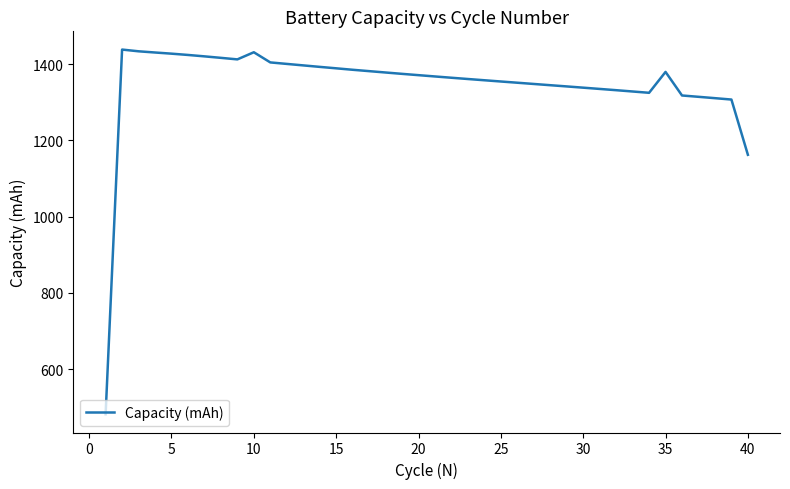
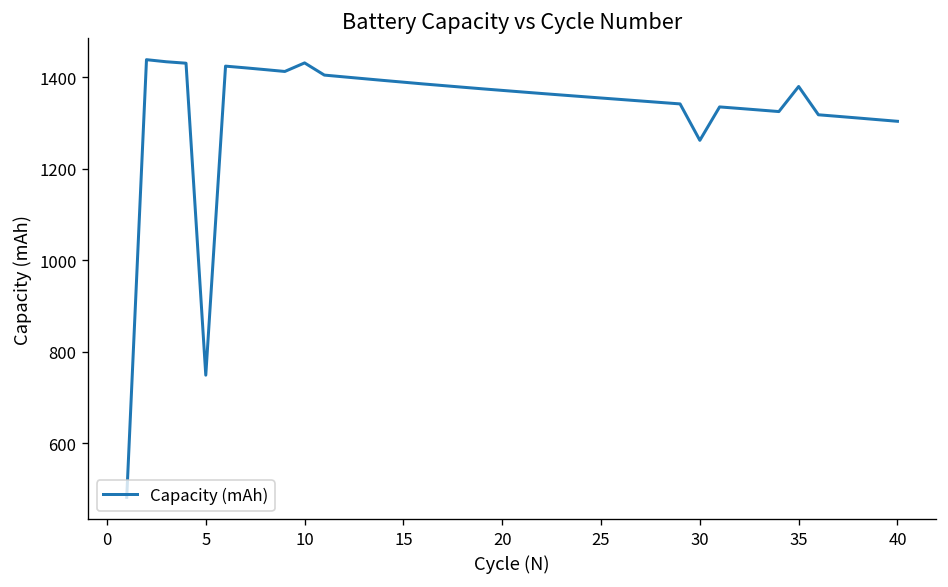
  {
-   "5": 1430,
+   "5": 750,
    "10": 1430,
    "15": 1390,
    "20": 1370,
    "25": 1350,
-   "30": 1340,
+   "30": 1260,
    "35": 1380,
-   "40": 1160
+   "40": 1300
  }
